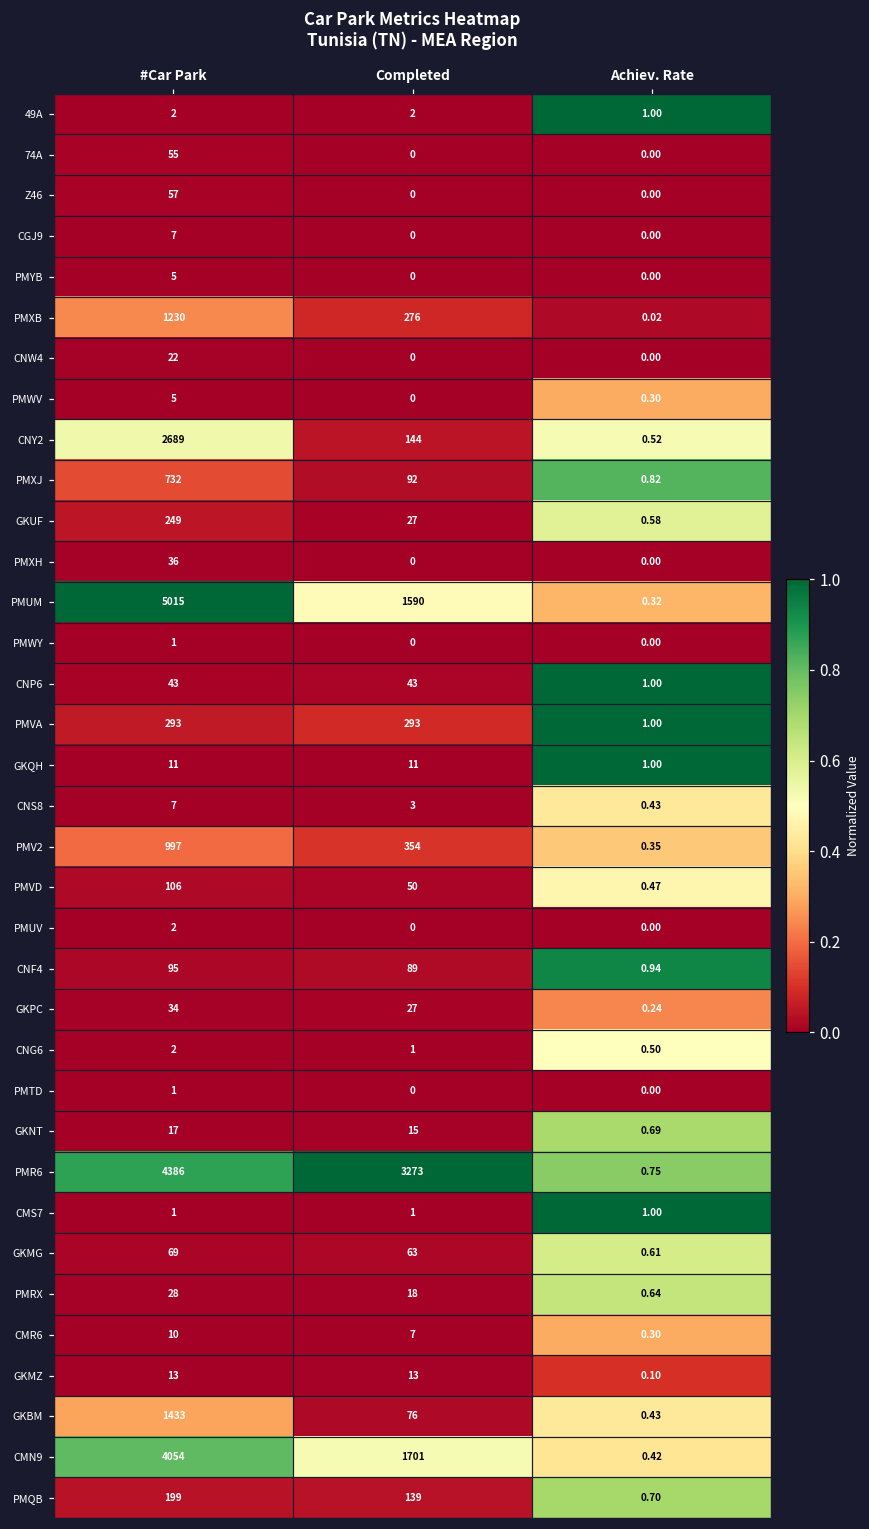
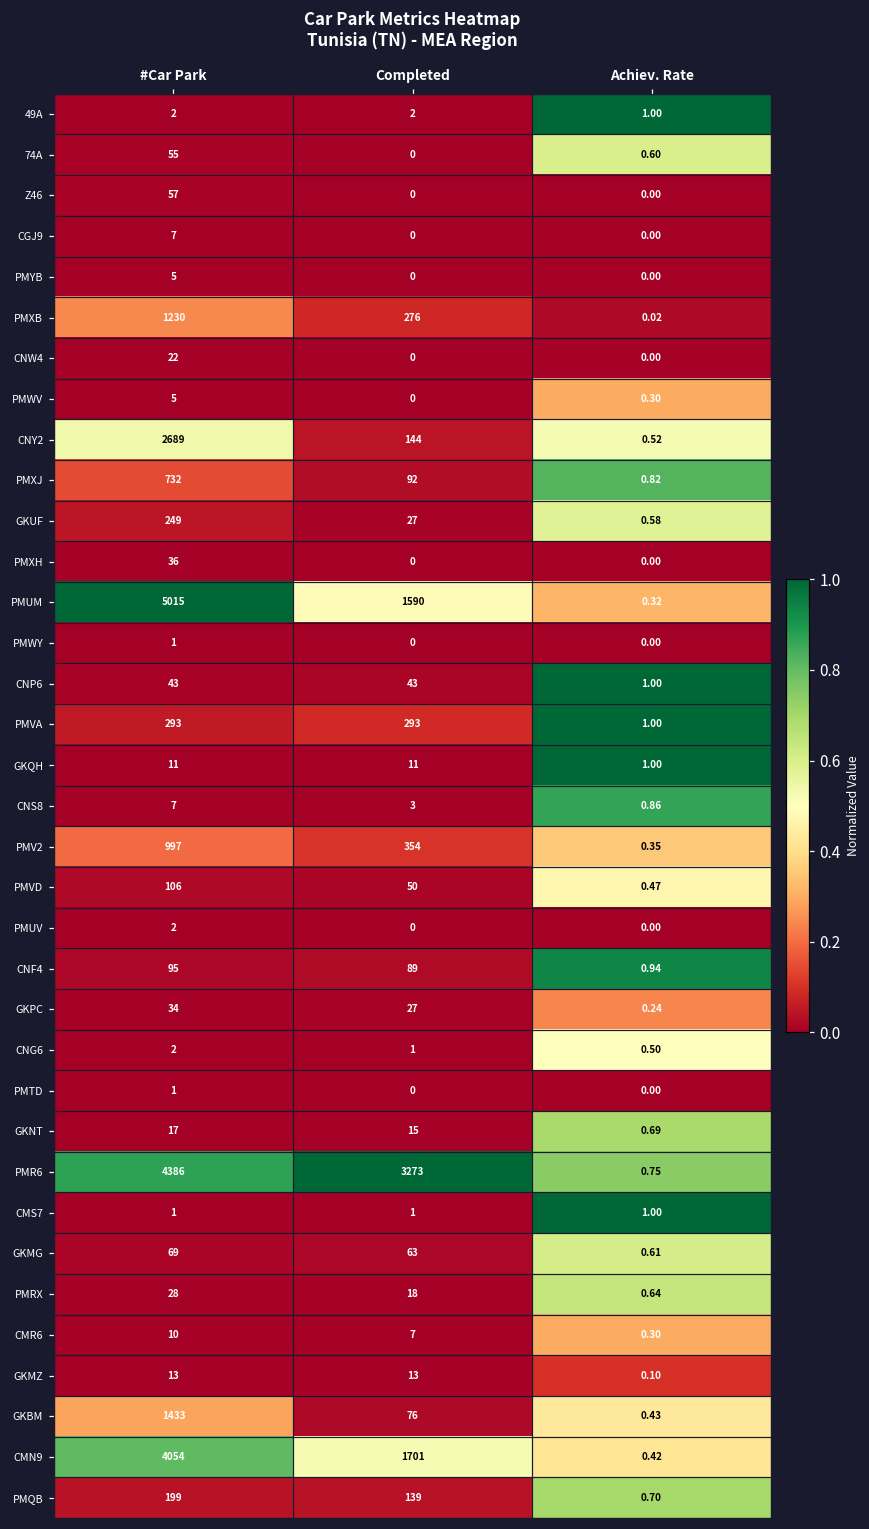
  {
    "49A": {
      "#Car Park": 2,
      "Completed": 2,
      "Achiev. Rate": 1.00
    },
    "74A": {
      "#Car Park": 55,
      "Completed": 0,
-     "Achiev. Rate": 0.00
+     "Achiev. Rate": 0.60
    },
    "Z46": {
      "#Car Park": 57,
      "Completed": 0,
      "Achiev. Rate": 0.00
    },
    "CGJ9": {
      "#Car Park": 7,
      "Completed": 0,
      "Achiev. Rate": 0.00
    },
    "PMYB": {
      "#Car Park": 5,
      "Completed": 0,
      "Achiev. Rate": 0.00
    },
    "PMXB": {
      "#Car Park": 1230,
      "Completed": 276,
      "Achiev. Rate": 0.02
    },
    "CNW4": {
      "#Car Park": 22,
      "Completed": 0,
      "Achiev. Rate": 0.00
    },
    "PMWV": {
      "#Car Park": 5,
      "Completed": 0,
      "Achiev. Rate": 0.30
    },
    "CNY2": {
      "#Car Park": 2689,
      "Completed": 144,
      "Achiev. Rate": 0.52
    },
    "PMXJ": {
      "#Car Park": 732,
      "Completed": 92,
      "Achiev. Rate": 0.82
    },
    "GKUF": {
      "#Car Park": 249,
      "Completed": 27,
      "Achiev. Rate": 0.58
    },
    "PMXH": {
      "#Car Park": 36,
      "Completed": 0,
      "Achiev. Rate": 0.00
    },
    "PMUM": {
      "#Car Park": 5015,
      "Completed": 1590,
      "Achiev. Rate": 0.32
    },
    "PMWY": {
      "#Car Park": 1,
      "Completed": 0,
      "Achiev. Rate": 0.00
    },
    "CNP6": {
      "#Car Park": 43,
      "Completed": 43,
      "Achiev. Rate": 1.00
    },
    "PMVA": {
      "#Car Park": 293,
      "Completed": 293,
      "Achiev. Rate": 1.00
    },
    "GKQH": {
      "#Car Park": 11,
      "Completed": 11,
      "Achiev. Rate": 1.00
    },
    "CNS8": {
      "#Car Park": 7,
      "Completed": 3,
-     "Achiev. Rate": 0.43
+     "Achiev. Rate": 0.86
    },
    "PMV2": {
      "#Car Park": 997,
      "Completed": 354,
      "Achiev. Rate": 0.35
    },
    "PMVD": {
      "#Car Park": 106,
      "Completed": 50,
      "Achiev. Rate": 0.47
    },
    "PMUV": {
      "#Car Park": 2,
      "Completed": 0,
      "Achiev. Rate": 0.00
    },
    "CNF4": {
      "#Car Park": 95,
      "Completed": 89,
      "Achiev. Rate": 0.94
    },
    "GKPC": {
      "#Car Park": 34,
      "Completed": 27,
      "Achiev. Rate": 0.24
    },
    "CNG6": {
      "#Car Park": 2,
      "Completed": 1,
      "Achiev. Rate": 0.50
    },
    "PMTD": {
      "#Car Park": 1,
      "Completed": 0,
      "Achiev. Rate": 0.00
    },
    "GKNT": {
      "#Car Park": 17,
      "Completed": 15,
      "Achiev. Rate": 0.69
    },
    "PMR6": {
      "#Car Park": 4386,
      "Completed": 3273,
      "Achiev. Rate": 0.75
    },
    "CMS7": {
      "#Car Park": 1,
      "Completed": 1,
      "Achiev. Rate": 1.00
    },
    "GKMG": {
      "#Car Park": 69,
      "Completed": 63,
      "Achiev. Rate": 0.61
    },
    "PMRX": {
      "#Car Park": 28,
      "Completed": 18,
      "Achiev. Rate": 0.64
    },
    "CMR6": {
      "#Car Park": 10,
      "Completed": 7,
      "Achiev. Rate": 0.30
    },
    "GKMZ": {
      "#Car Park": 13,
      "Completed": 13,
      "Achiev. Rate": 0.10
    },
    "GKBM": {
      "#Car Park": 1433,
      "Completed": 76,
      "Achiev. Rate": 0.43
    },
    "CMN9": {
      "#Car Park": 4054,
      "Completed": 1701,
      "Achiev. Rate": 0.42
    },
    "PMQB": {
      "#Car Park": 199,
      "Completed": 139,
      "Achiev. Rate": 0.70
    }
  }
